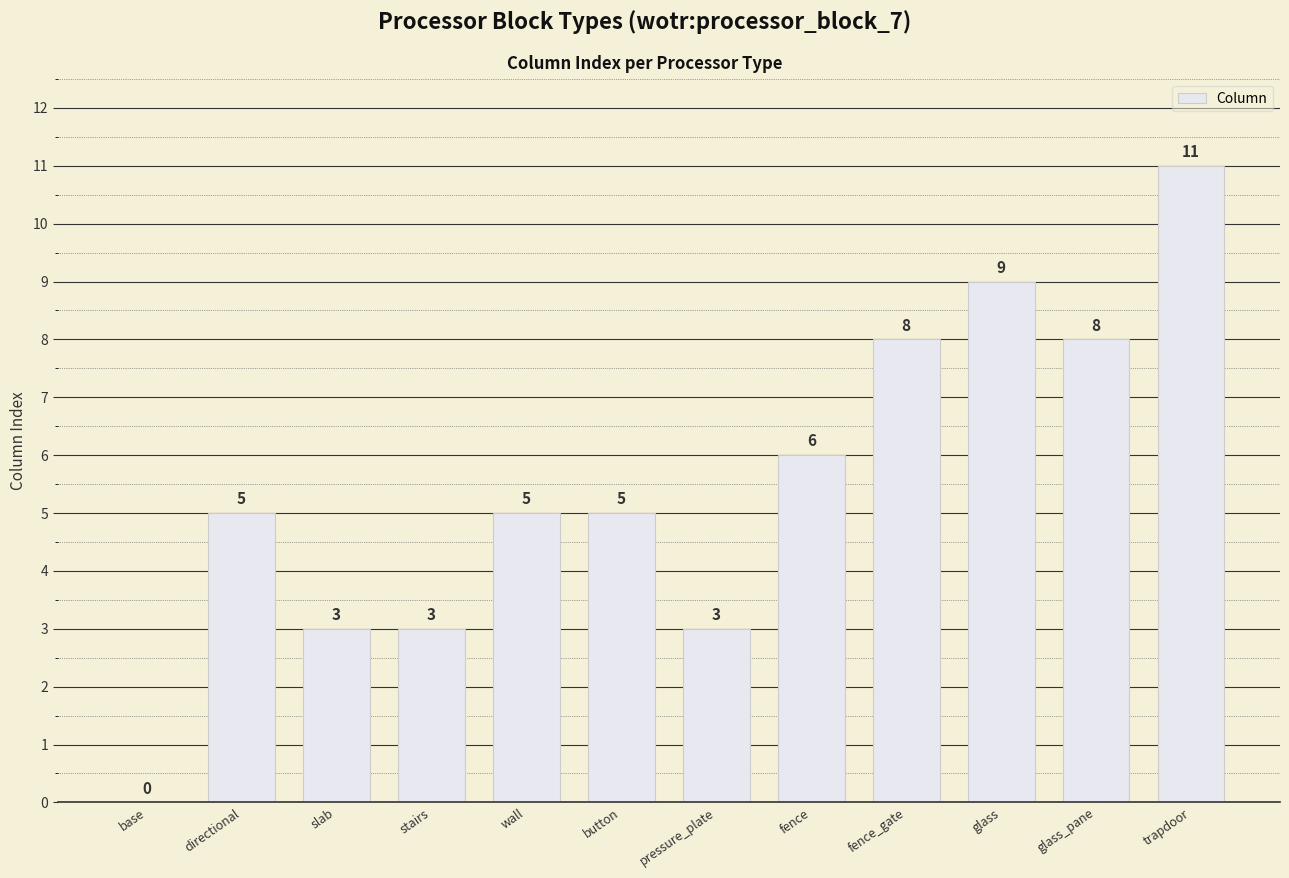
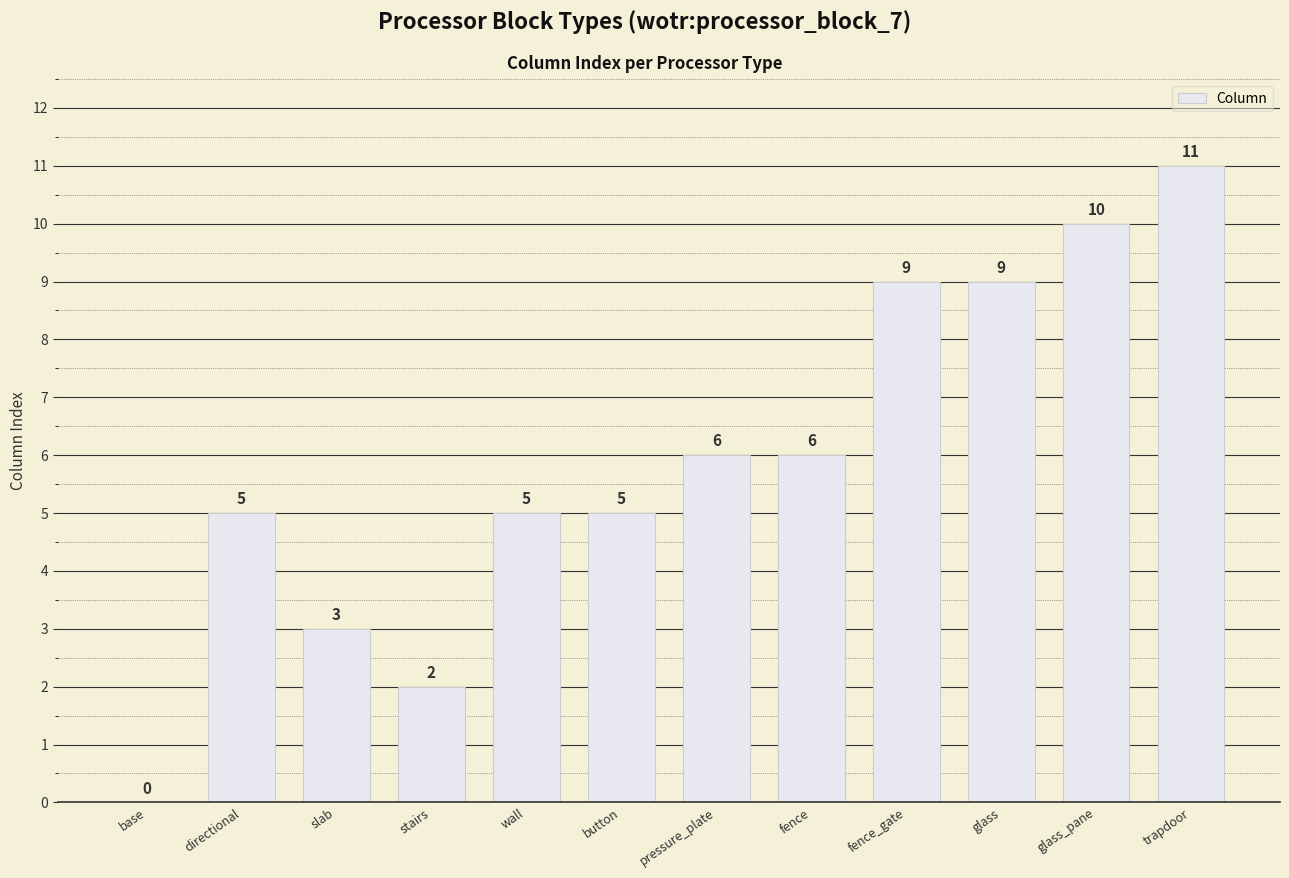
  {
    "base": 0,
    "directional": 5,
    "slab": 3,
-   "stairs": 3,
+   "stairs": 2,
    "wall": 5,
    "button": 5,
-   "pressure_plate": 3,
+   "pressure_plate": 6,
    "fence": 6,
-   "fence_gate": 8,
+   "fence_gate": 9,
    "glass": 9,
-   "glass_pane": 8,
+   "glass_pane": 10,
    "trapdoor": 11
  }
